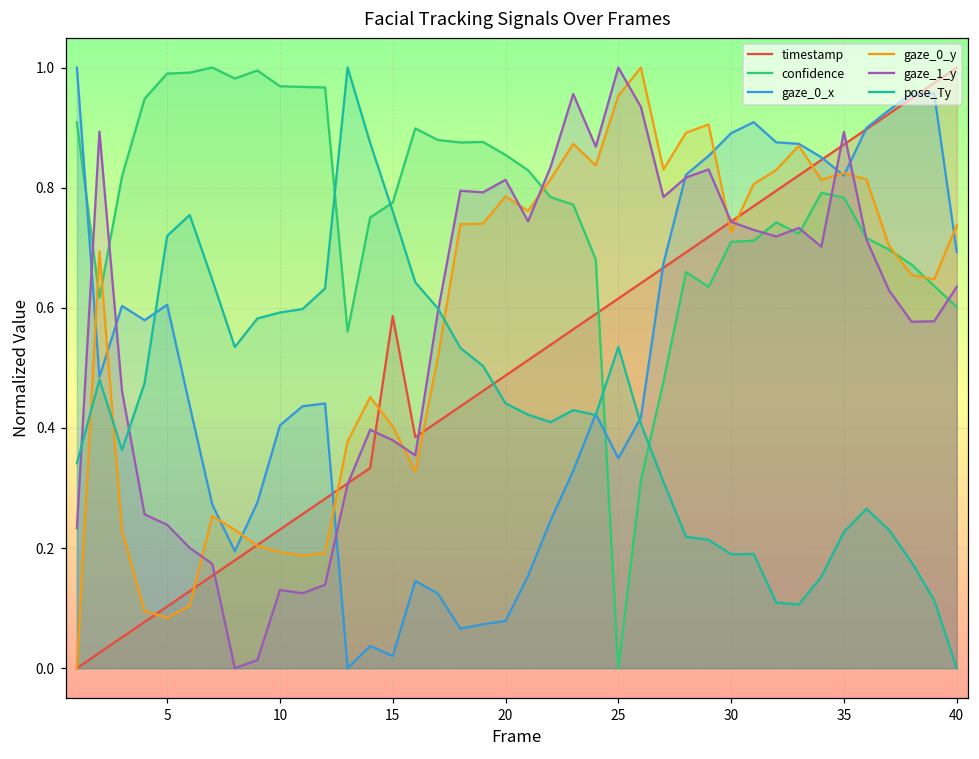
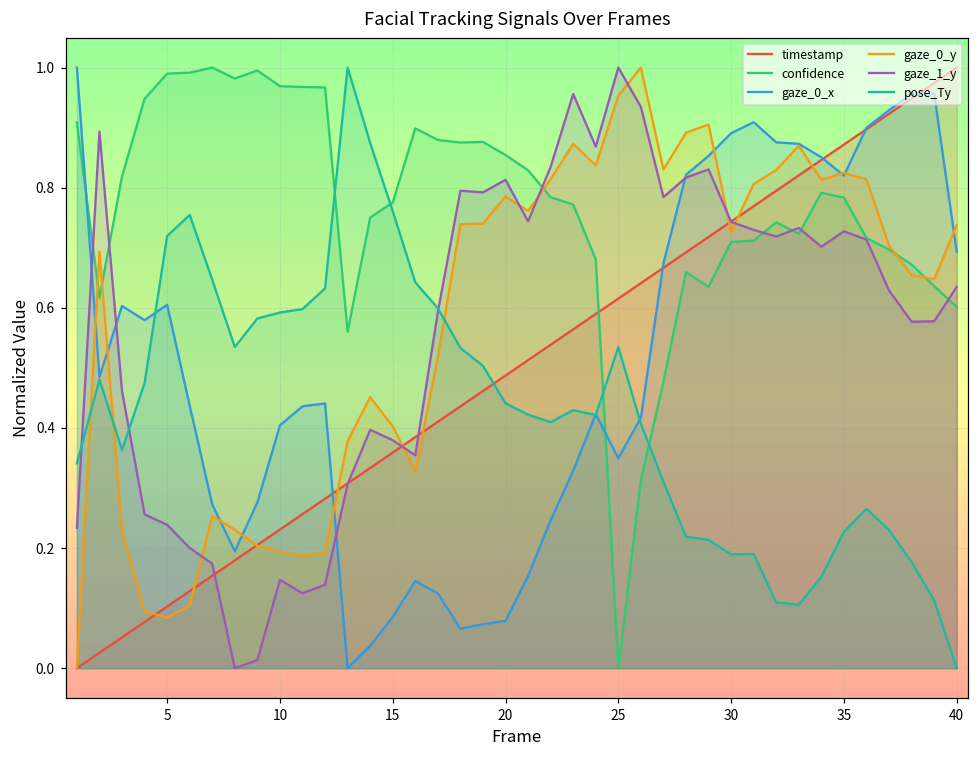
  {
    "timestamp": {
      "5": 0.10,
      "10": 0.23,
-     "15": 0.59,
+     "15": 0.36,
      "20": 0.49,
      "25": 0.62,
      "35": 0.87
    },
    "gaze_0_x": {
      "5": 0.61,
      "10": 0.40,
-     "15": 0.02,
+     "15": 0.09,
      "20": 0.08,
      "25": 0.35,
      "30": 0.89,
      "40": 0.69
    },
    "gaze_0_y": {
      "5": 0.08,
      "10": 0.19,
      "15": 0.40,
      "20": 0.79,
      "25": 0.95,
      "30": 0.73,
      "40": 0.74
    },
    "gaze_1_y": {
      "5": 0.24,
-     "10": 0.13,
+     "10": 0.15,
      "15": 0.38,
      "20": 0.81,
      "25": 1.00,
-     "35": 0.89,
+     "35": 0.73,
      "40": 0.63
    }
  }
